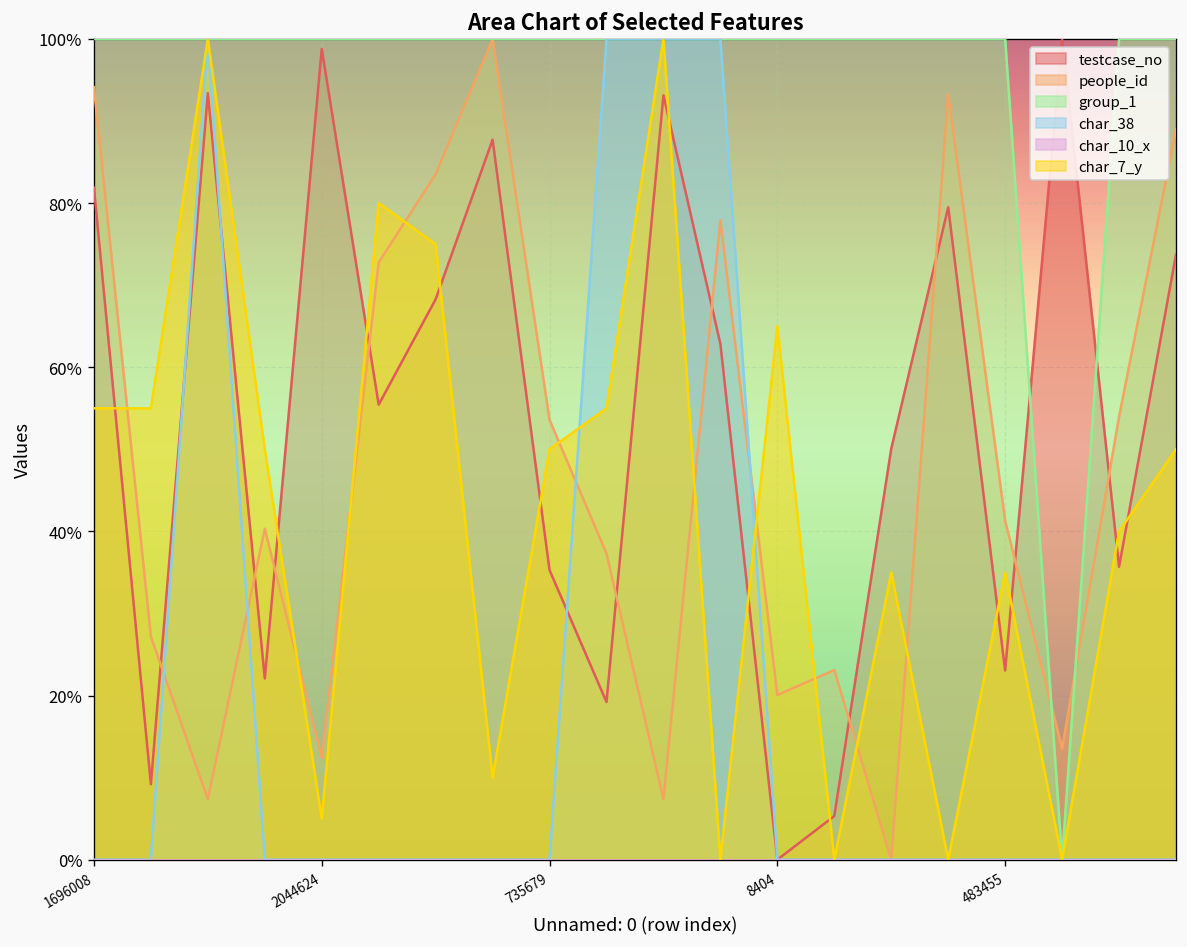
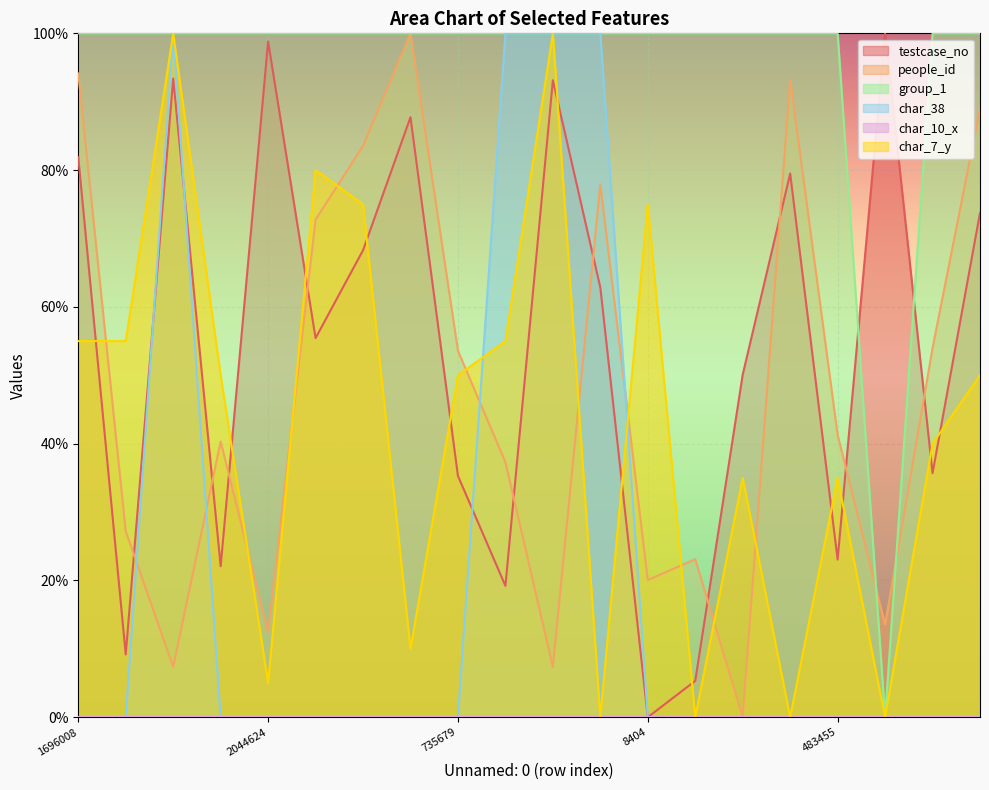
  {
    "group_1": {
      "1696008": "100%",
      "2044624": "100%",
      "735679": "100%",
      "8404": "100%",
      "483455": "100%"
    },
    "char_7_y": {
      "1696008": "55%",
      "2044624": "5%",
      "735679": "50%",
-     "8404": "65%",
+     "8404": "75%",
      "483455": "35%"
    }
  }
